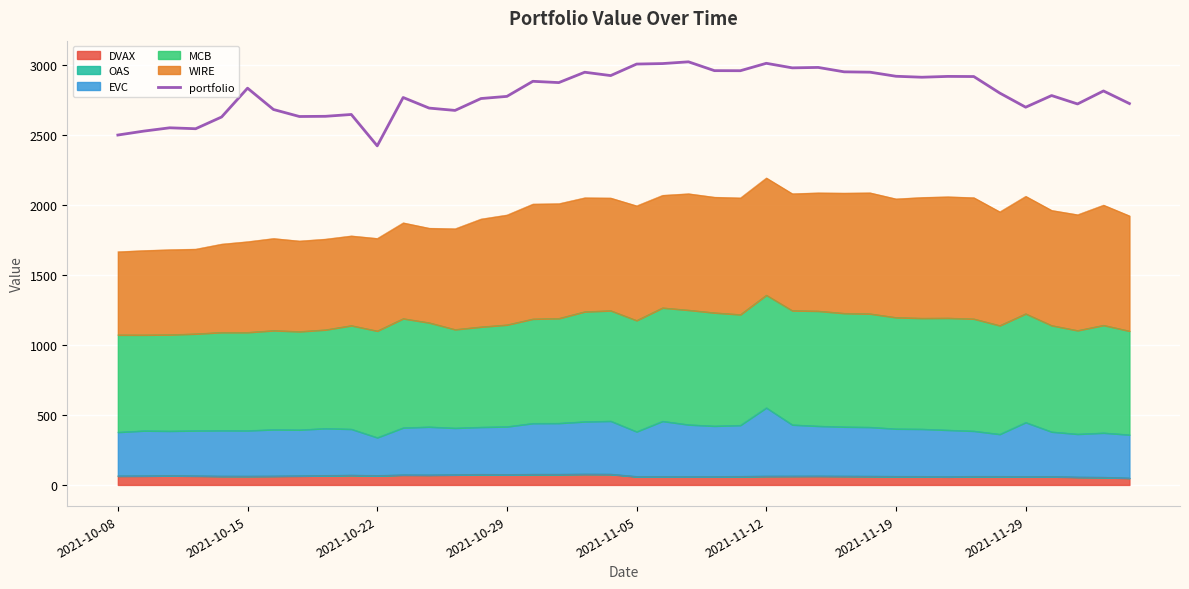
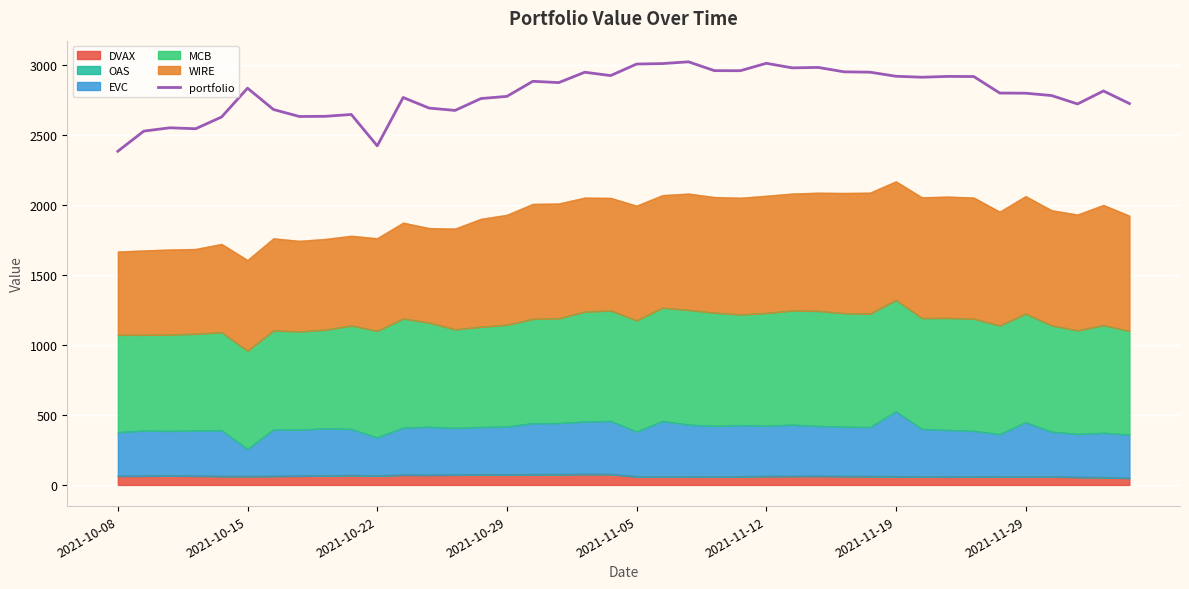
  {
    "EVC": {
-     "2021-10-15": 320,
-     "2021-11-12": 490,
-     "2021-11-19": 340
+     "2021-10-15": 190,
+     "2021-11-12": 360,
+     "2021-11-19": 460
    },
    "portfolio": {
-     "2021-10-08": 2500,
+     "2021-10-08": 2380,
      "2021-10-15": 2830,
      "2021-10-22": 2420,
      "2021-10-29": 2780,
      "2021-11-05": 3010,
      "2021-11-12": 3010,
      "2021-11-19": 2920,
-     "2021-11-29": 2700
+     "2021-11-29": 2800
    }
  }
